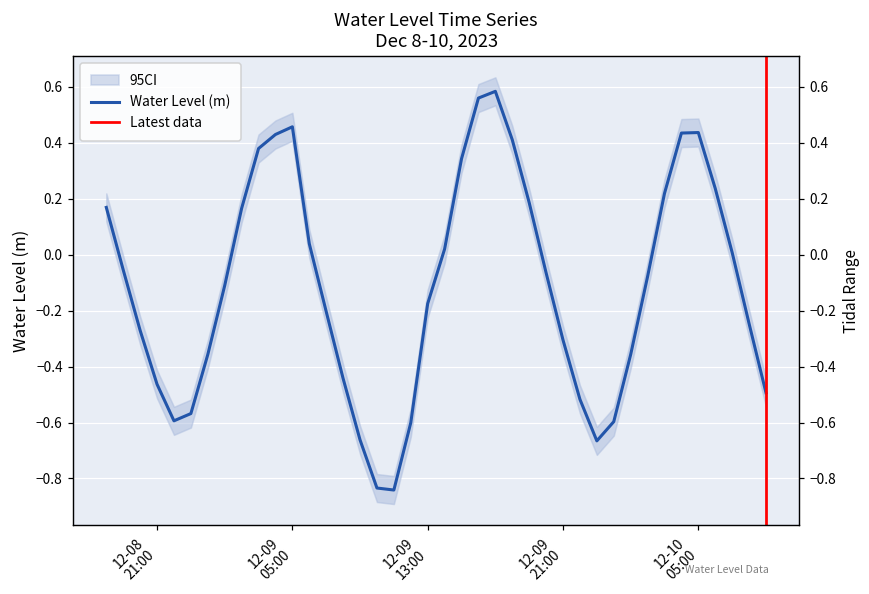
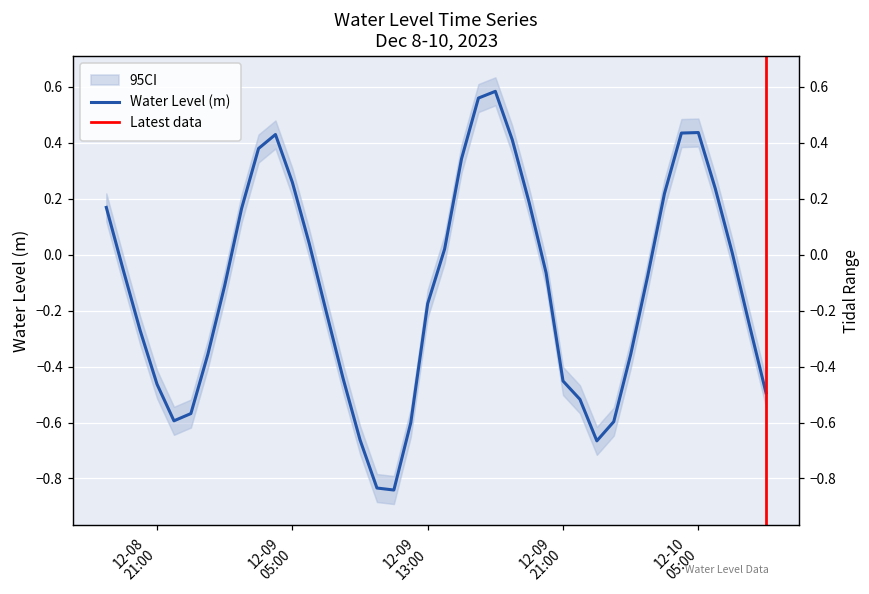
  {
    "Water Level (m)": {
      "12-08 21:00": -0.46,
-     "12-09 05:00": 0.46,
+     "12-09 05:00": 0.26,
      "12-09 13:00": -0.17,
-     "12-09 21:00": -0.30,
+     "12-09 21:00": -0.45,
      "12-10 05:00": 0.44
    }
  }
